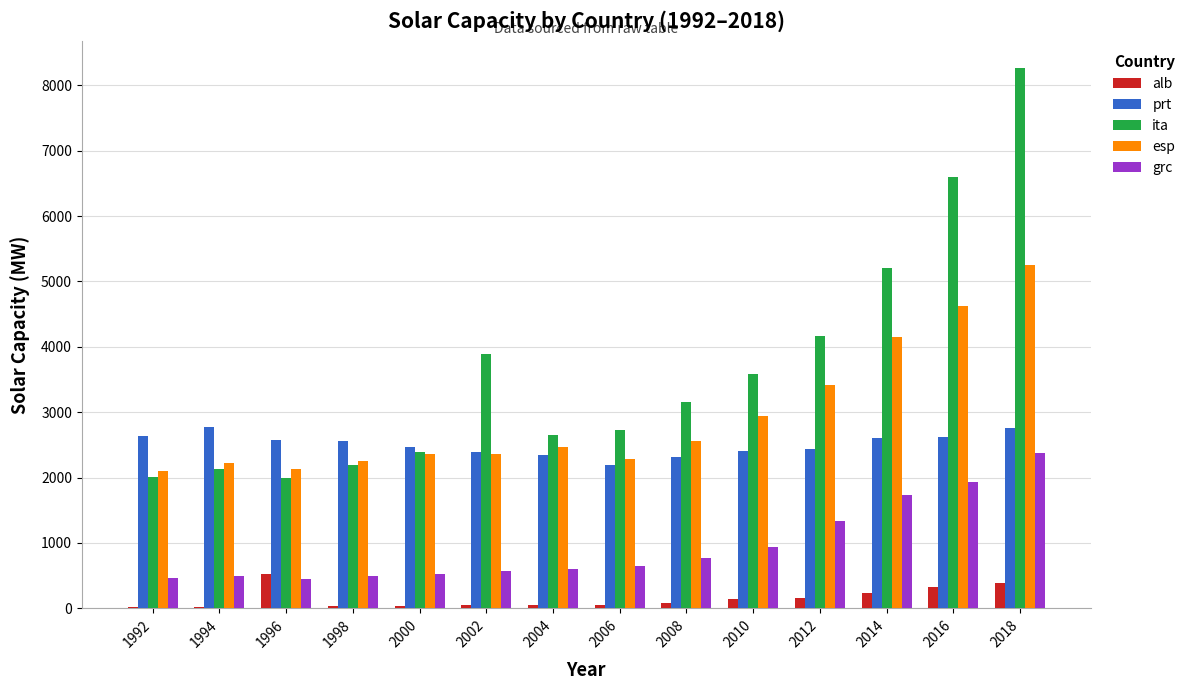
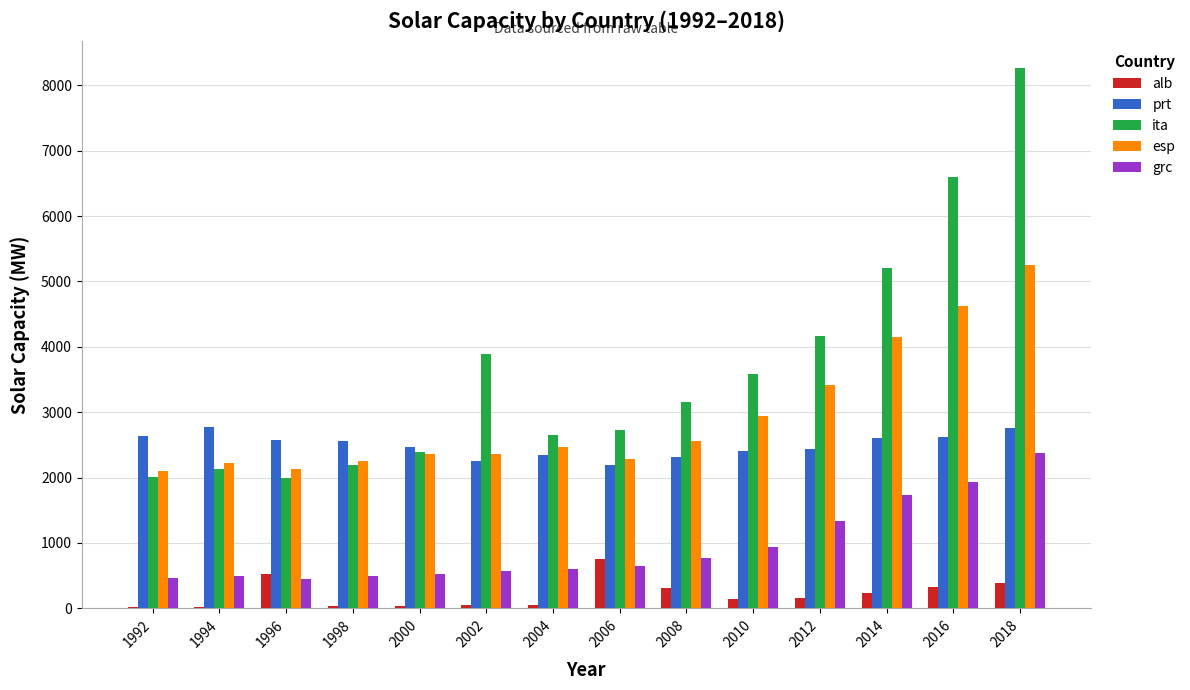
  {
    "alb": {
      "1996": 500,
      "2002": 0,
      "2004": 0,
-     "2006": 100,
-     "2008": 100,
+     "2006": 800,
+     "2008": 300,
      "2010": 100,
      "2012": 200,
      "2014": 200,
      "2016": 300,
      "2018": 400
    },
    "prt": {
      "1992": 2600,
      "1994": 2800,
      "1996": 2600,
      "1998": 2600,
      "2000": 2500,
-     "2002": 2400,
+     "2002": 2300,
      "2004": 2300,
      "2006": 2200,
      "2008": 2300,
      "2010": 2400,
      "2012": 2400,
      "2014": 2600,
      "2016": 2600,
      "2018": 2800
    },
    "ita": {
      "1992": 2000,
      "1994": 2100,
      "1996": 2000,
      "1998": 2200,
      "2000": 2400,
      "2002": 3900,
      "2004": 2600,
      "2006": 2700,
      "2008": 3200,
      "2010": 3600,
      "2012": 4200,
      "2014": 5200,
      "2016": 6600,
      "2018": 8300
    },
    "esp": {
      "1992": 2100,
      "1994": 2200,
      "1996": 2100,
      "1998": 2200,
      "2000": 2400,
      "2002": 2400,
      "2004": 2500,
      "2006": 2300,
      "2008": 2600,
      "2010": 2900,
      "2012": 3400,
      "2014": 4200,
      "2016": 4600,
      "2018": 5200
    },
    "grc": {
      "1992": 500,
      "1994": 500,
      "1996": 500,
      "1998": 500,
      "2000": 500,
      "2002": 600,
      "2004": 600,
      "2006": 600,
      "2008": 800,
      "2010": 900,
      "2012": 1300,
      "2014": 1700,
      "2016": 1900,
      "2018": 2400
    }
  }
